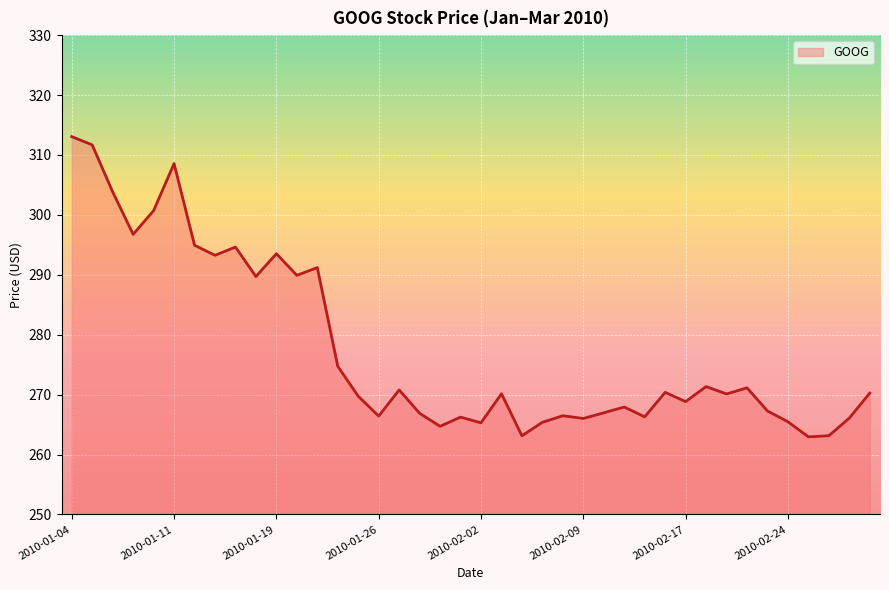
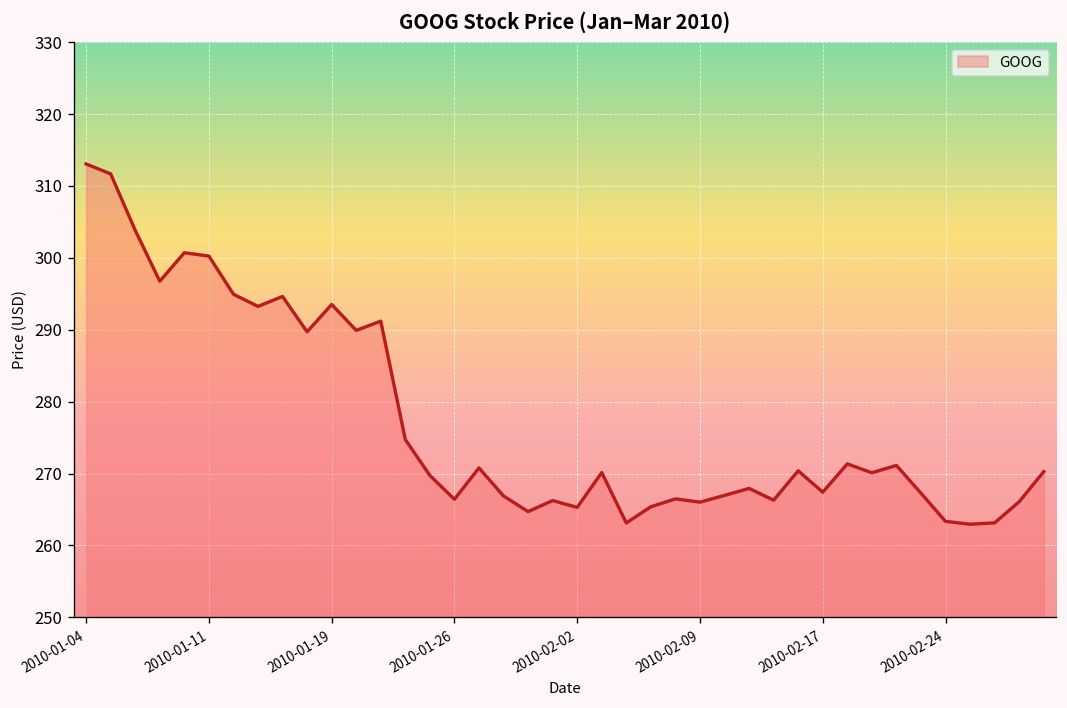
  {
    "2010-01-04": 313,
-   "2010-01-11": 309,
+   "2010-01-11": 300,
    "2010-01-19": 294,
    "2010-01-26": 266,
    "2010-02-02": 265,
    "2010-02-09": 266,
-   "2010-02-17": 269,
-   "2010-02-24": 265
+   "2010-02-17": 267,
+   "2010-02-24": 263
  }
